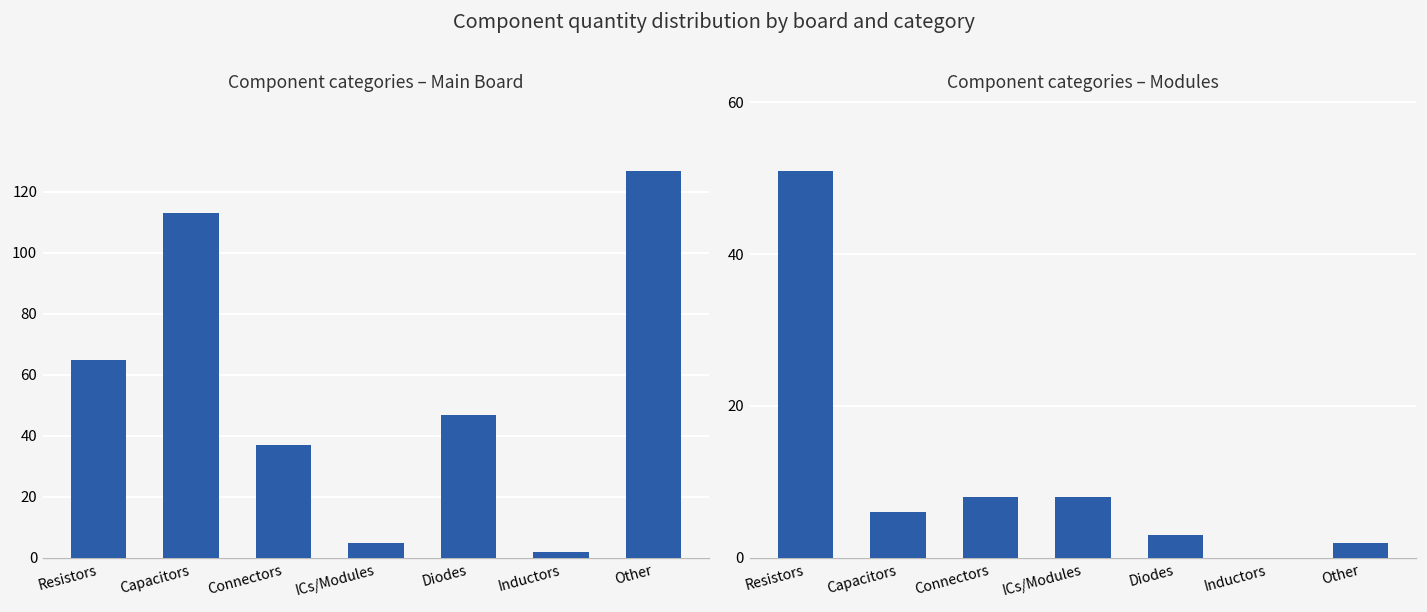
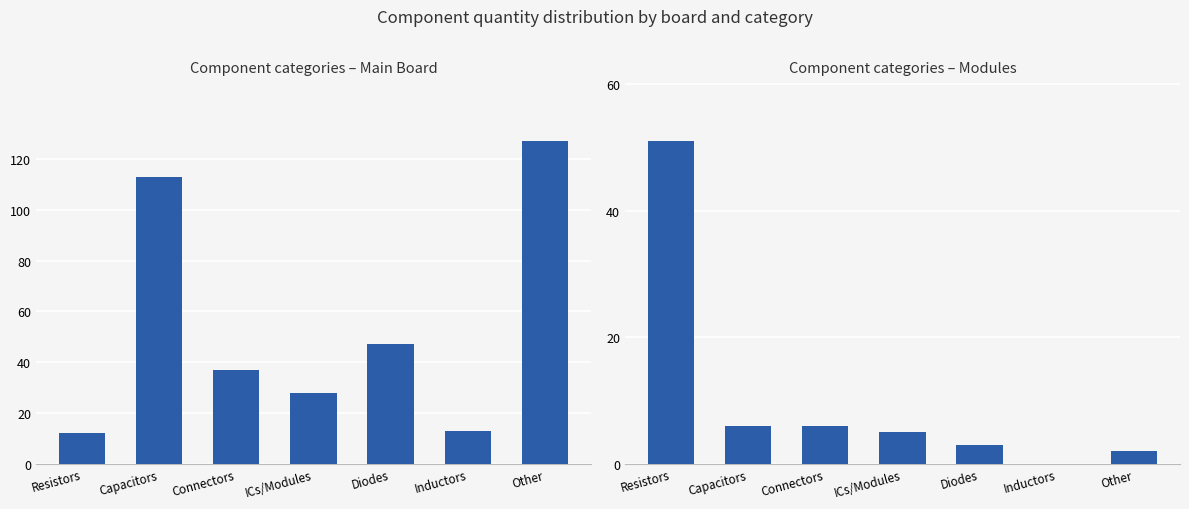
  {
    "Component categories – Main Board": {
-     "Resistors": 65,
+     "Resistors": 12,
      "Capacitors": 113,
      "Connectors": 37,
-     "ICs/Modules": 5,
+     "ICs/Modules": 28,
      "Diodes": 47,
-     "Inductors": 2,
+     "Inductors": 13,
      "Other": 127
    },
    "Component categories – Modules": {
      "Resistors": 51,
      "Capacitors": 6,
-     "Connectors": 8,
-     "ICs/Modules": 8,
+     "Connectors": 6,
+     "ICs/Modules": 5,
      "Diodes": 3,
      "Inductors": 0,
      "Other": 2
    }
  }
